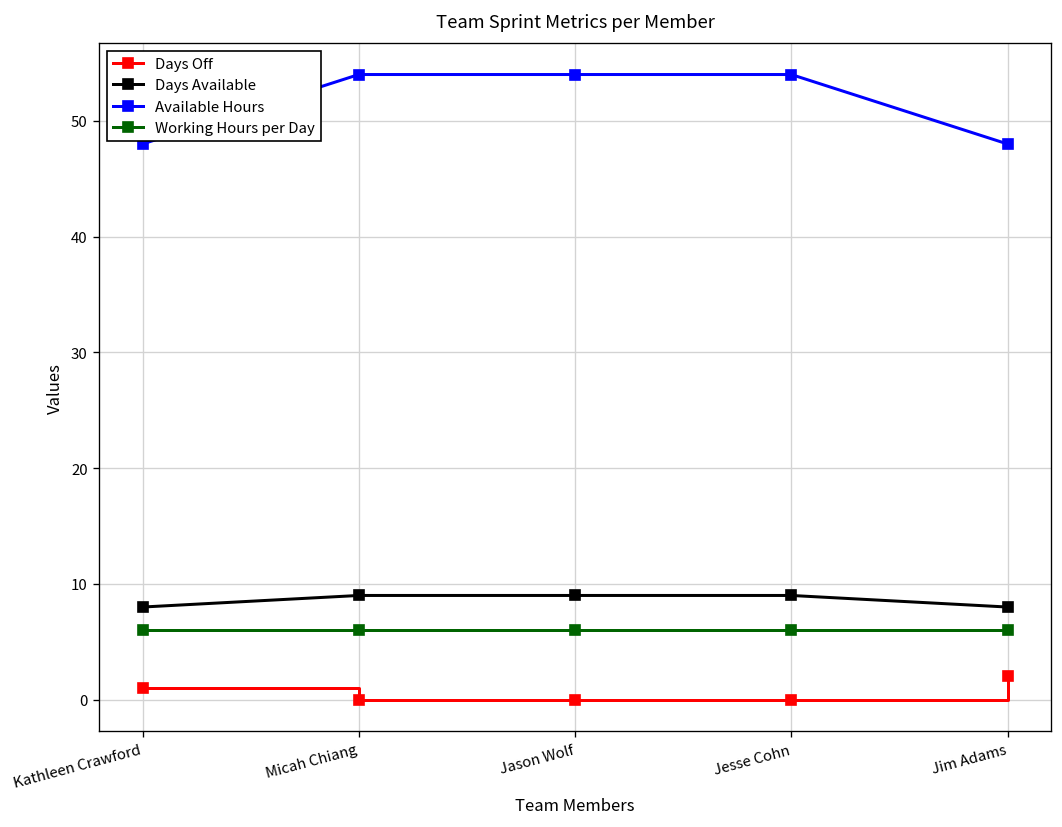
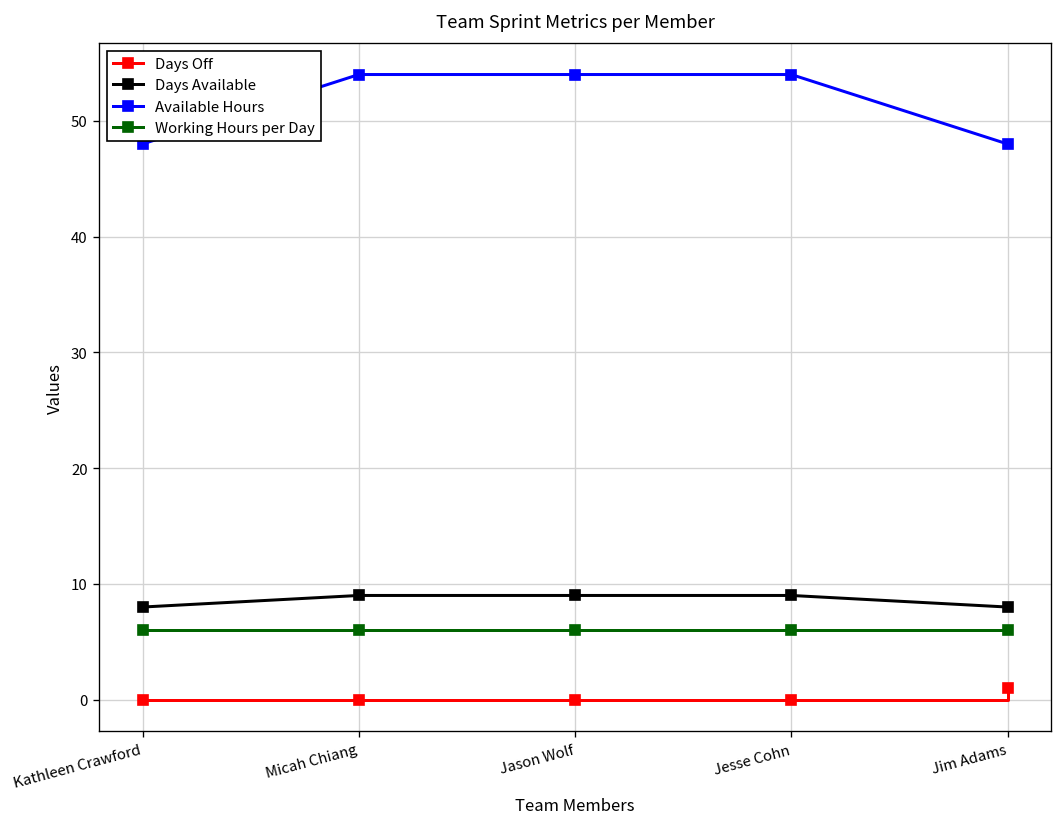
  {
    "Days Off": {
-     "Kathleen Crawford": 1,
+     "Kathleen Crawford": 0,
      "Micah Chiang": 0,
      "Jason Wolf": 0,
      "Jesse Cohn": 0,
-     "Jim Adams": 2
+     "Jim Adams": 1
    },
    "Days Available": {
      "Kathleen Crawford": 8,
      "Micah Chiang": 9,
      "Jason Wolf": 9,
      "Jesse Cohn": 9,
      "Jim Adams": 8
    },
    "Available Hours": {
      "Micah Chiang": 54,
      "Jason Wolf": 54,
      "Jesse Cohn": 54,
      "Jim Adams": 48
    },
    "Working Hours per Day": {
      "Kathleen Crawford": 6,
      "Micah Chiang": 6,
      "Jason Wolf": 6,
      "Jesse Cohn": 6,
      "Jim Adams": 6
    }
  }
